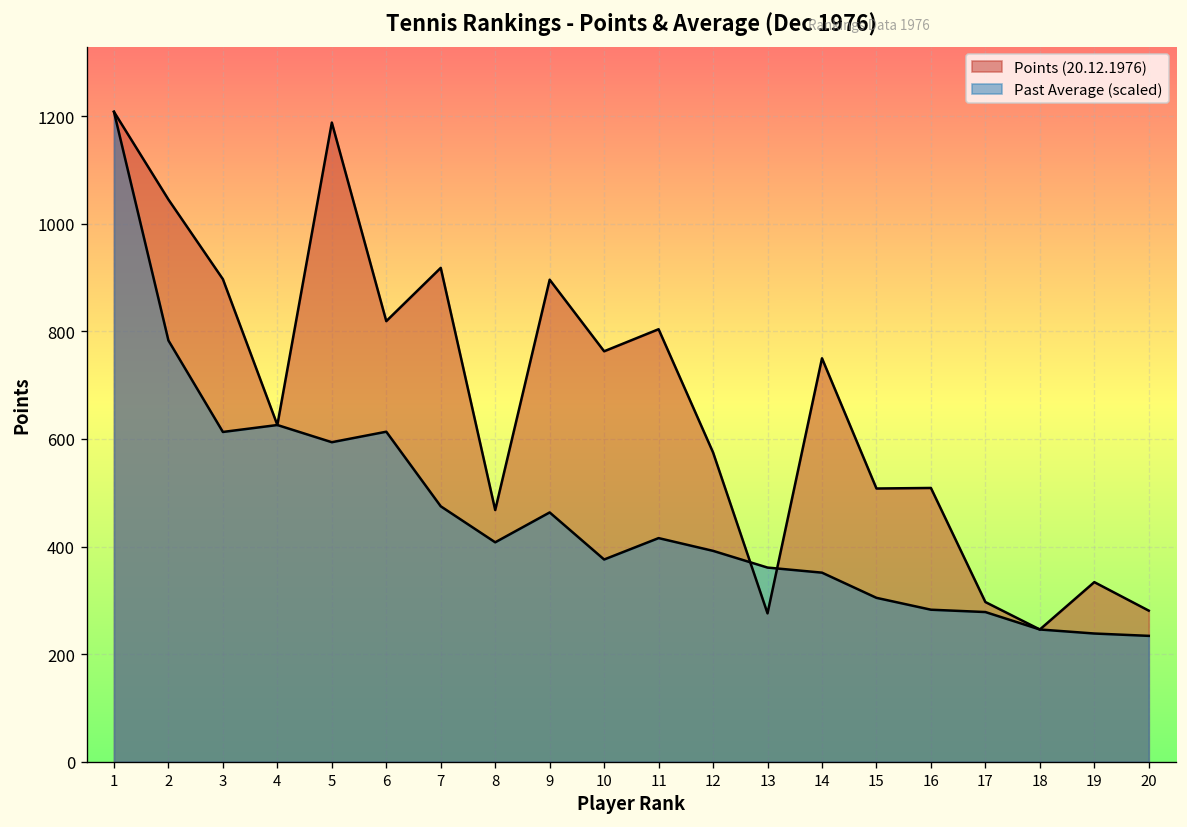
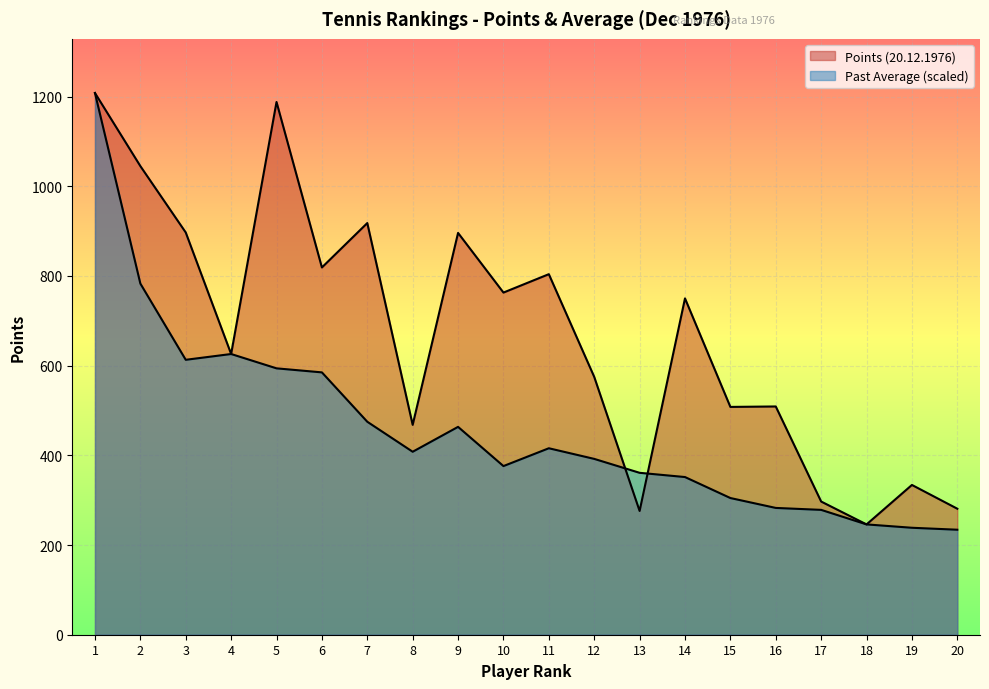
  {
    "Points (20.12.1976)": {
      "2": 1050,
      "3": 900,
      "5": 1190,
      "6": 820,
      "7": 920,
      "8": 470,
      "9": 900,
      "10": 760,
      "11": 800,
      "12": 580,
      "13": 280,
      "14": 750,
      "15": 510,
      "16": 510,
      "17": 300,
      "19": 330,
      "20": 280
    },
    "Past Average (scaled)": {
      "2": 780,
      "3": 610,
      "5": 590,
-     "6": 610,
+     "6": 590,
      "7": 470,
      "8": 410,
      "9": 460,
      "10": 380,
      "11": 420,
      "12": 390,
      "13": 360,
      "14": 350,
      "15": 300,
      "16": 280,
      "17": 280,
      "19": 240,
      "20": 230
    }
  }
